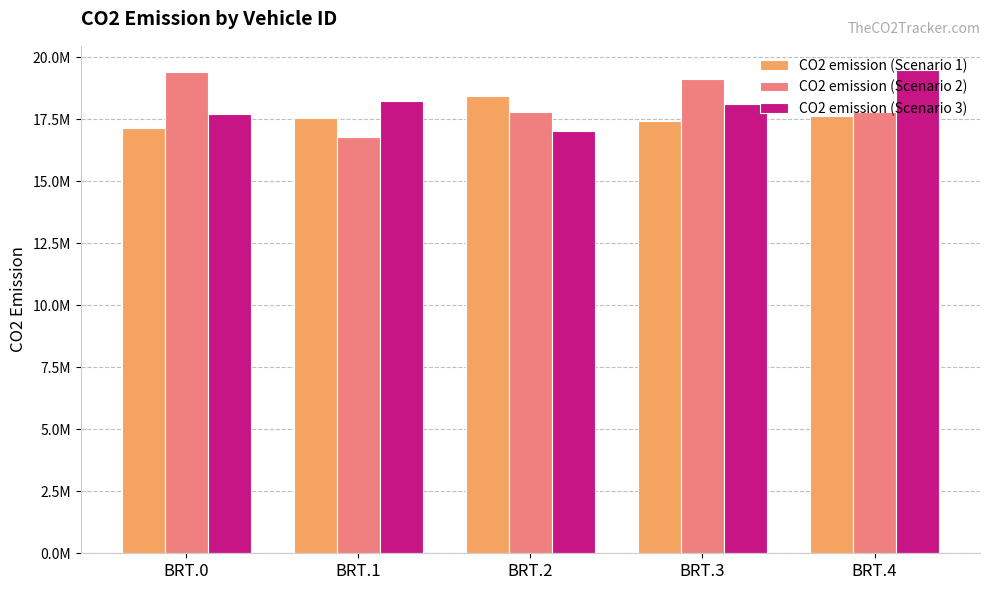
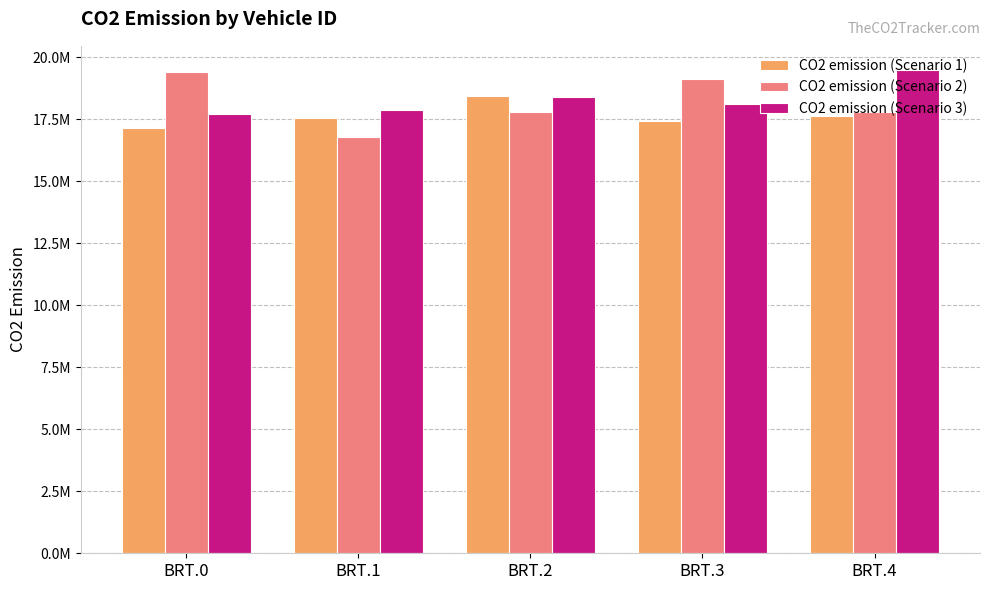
  {
    "CO2 emission (Scenario 3)": {
      "BRT.0": 17700000,
-     "BRT.1": 18200000,
-     "BRT.2": 17000000,
+     "BRT.1": 17900000,
+     "BRT.2": 18400000,
      "BRT.3": 18100000,
      "BRT.4": 19500000
    }
  }
